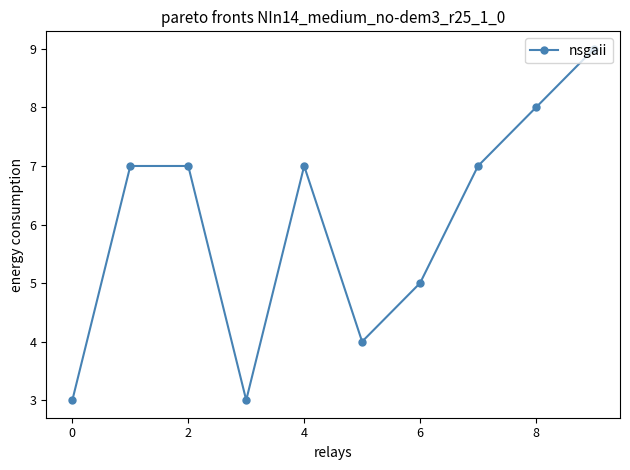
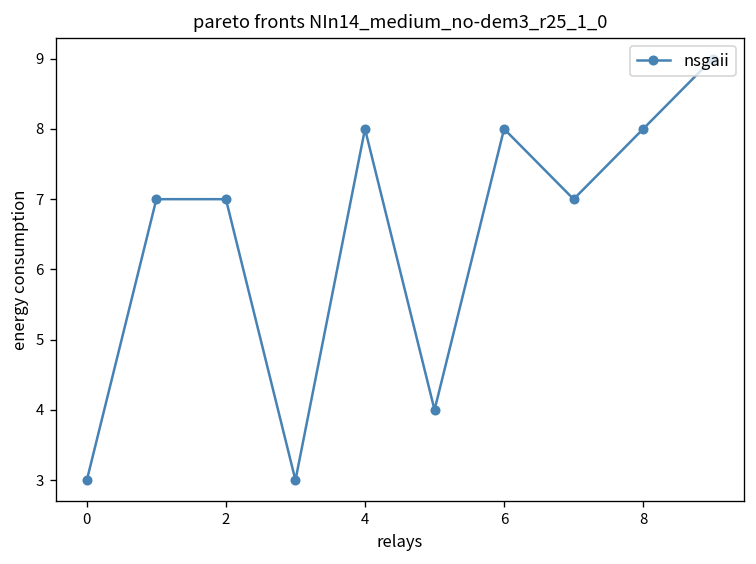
  {
    "0": 3,
    "2": 7,
-   "4": 7,
-   "6": 5,
+   "4": 8,
+   "6": 8,
    "8": 8
  }
